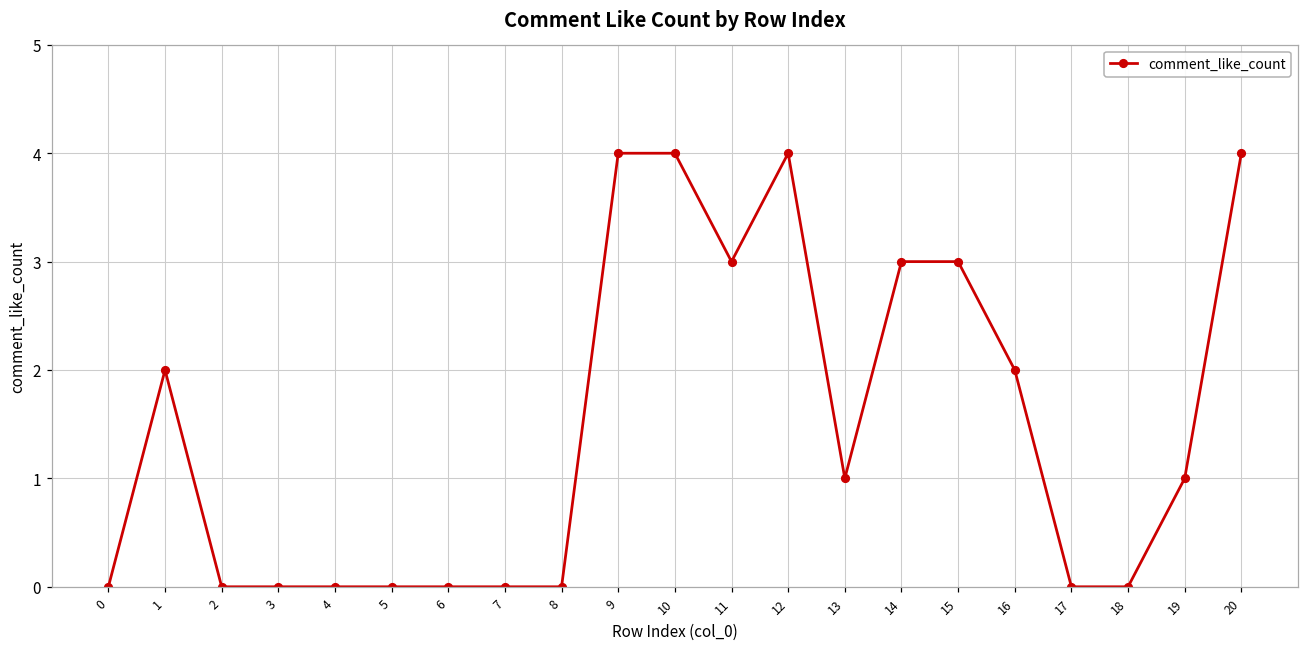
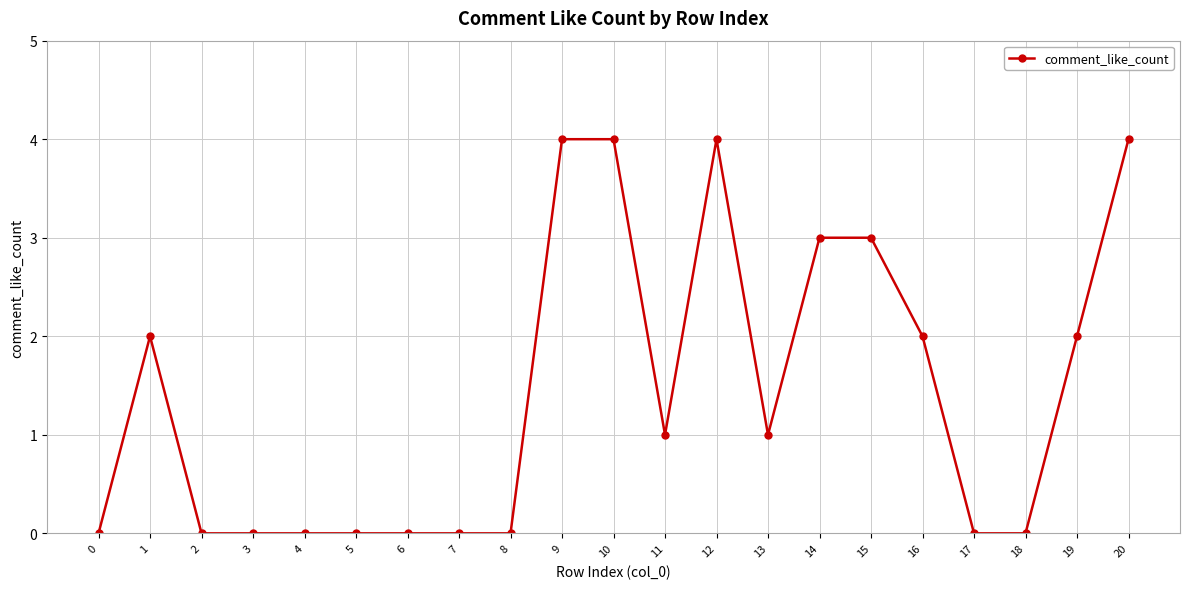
  {
    "0": 0,
    "1": 2,
    "2": 0,
    "3": 0,
    "4": 0,
    "5": 0,
    "6": 0,
    "7": 0,
    "8": 0,
    "9": 4,
    "10": 4,
-   "11": 3,
+   "11": 1,
    "12": 4,
    "13": 1,
    "14": 3,
    "15": 3,
    "16": 2,
    "17": 0,
    "18": 0,
-   "19": 1,
+   "19": 2,
    "20": 4
  }
